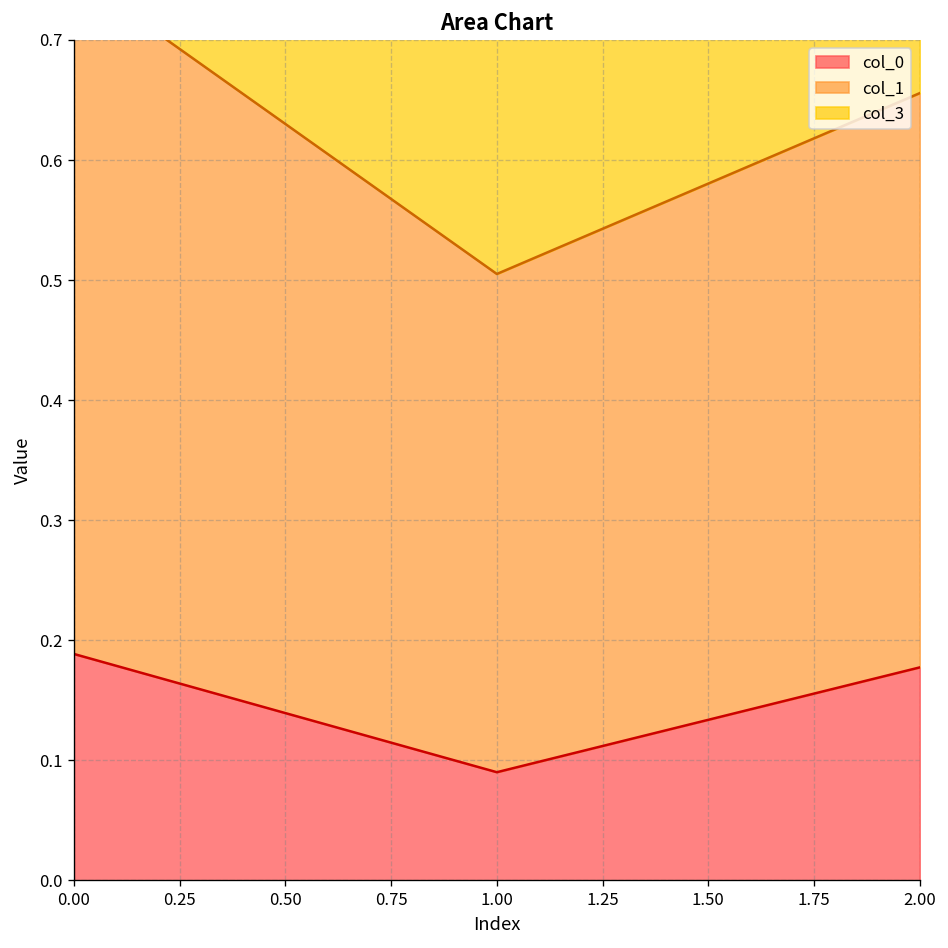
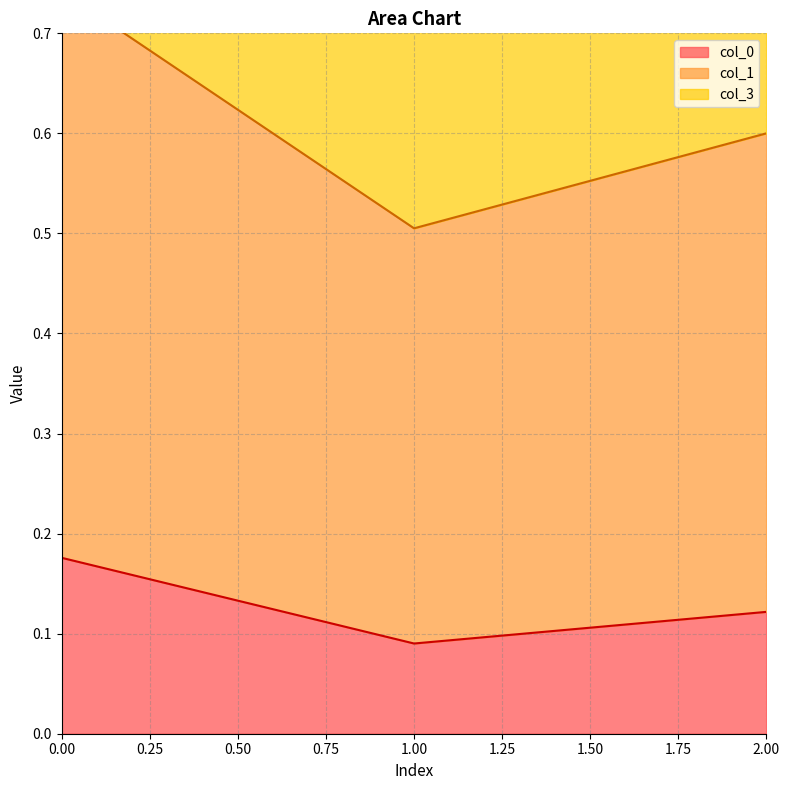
  {
    "col_0": {
-     "0.00": 0.189,
+     "0.00": 0.176,
      "1.00": 0.090,
-     "2.00": 0.177
+     "2.00": 0.122
    },
    "col_1": {
      "1.00": 0.415,
      "2.00": 0.478
    }
  }
